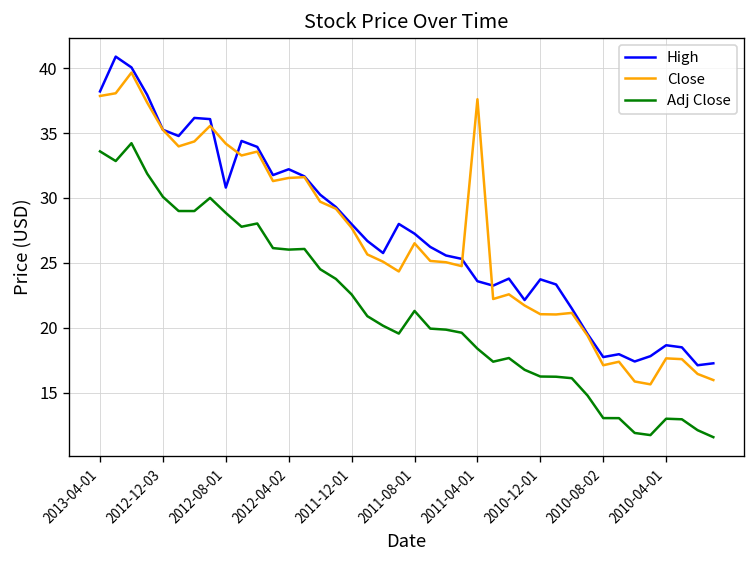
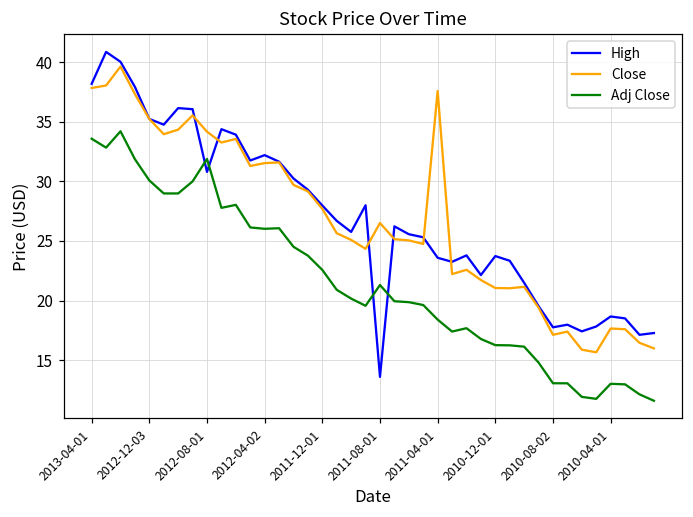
  {
    "High": {
      "2013-04-01": 38.2,
      "2012-08-01": 30.8,
      "2012-04-02": 32.2,
      "2011-12-01": 28.0,
-     "2011-08-01": 27.3,
+     "2011-08-01": 13.6,
      "2011-04-01": 23.6,
      "2010-12-01": 23.7,
      "2010-08-02": 17.8,
      "2010-04-01": 18.7
    },
    "Close": {
      "2013-04-01": 37.8,
      "2012-08-01": 34.2,
      "2012-04-02": 31.5,
      "2011-12-01": 27.7,
      "2011-08-01": 26.5,
      "2011-04-01": 37.6,
      "2010-12-01": 21.0,
      "2010-08-02": 17.1,
      "2010-04-01": 17.7
    },
    "Adj Close": {
      "2013-04-01": 33.6,
      "2012-12-03": 30.1,
-     "2012-08-01": 28.8,
+     "2012-08-01": 31.9,
      "2012-04-02": 26.0,
      "2011-12-01": 22.6,
      "2011-08-01": 21.3,
      "2011-04-01": 18.4,
      "2010-12-01": 16.3,
      "2010-08-02": 13.1,
      "2010-04-01": 13.0
    }
  }
